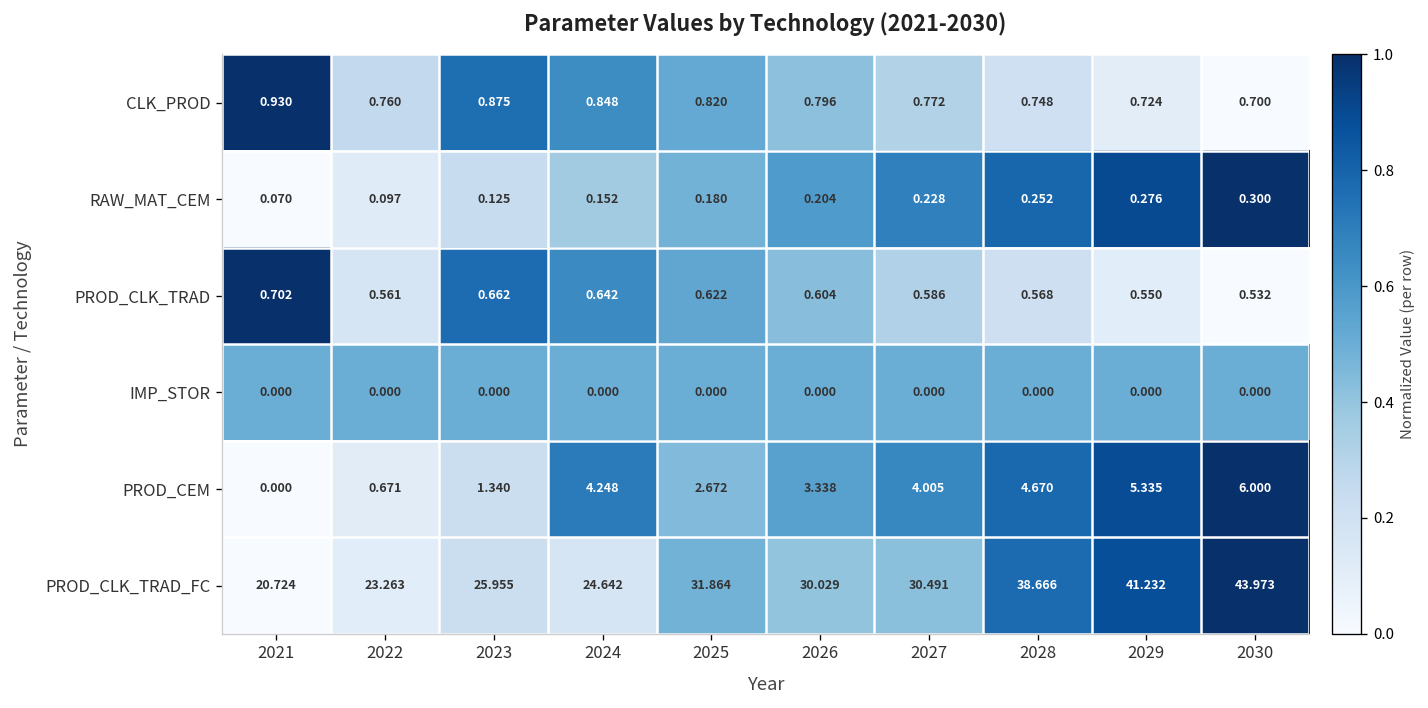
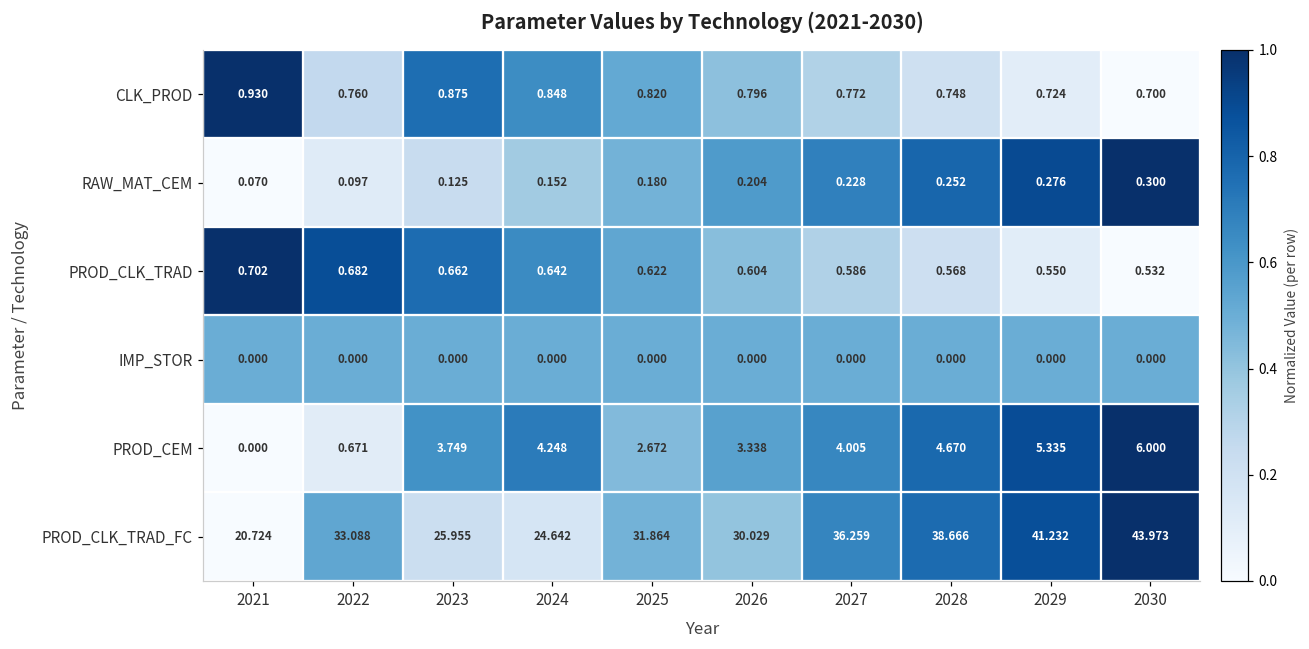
  {
    "CLK_PROD": {
      "2021": 0.930,
      "2022": 0.760,
      "2023": 0.875,
      "2024": 0.848,
      "2025": 0.820,
      "2026": 0.796,
      "2027": 0.772,
      "2028": 0.748,
      "2029": 0.724,
      "2030": 0.700
    },
    "RAW_MAT_CEM": {
      "2021": 0.070,
      "2022": 0.097,
      "2023": 0.125,
      "2024": 0.152,
      "2025": 0.180,
      "2026": 0.204,
      "2027": 0.228,
      "2028": 0.252,
      "2029": 0.276,
      "2030": 0.300
    },
    "PROD_CLK_TRAD": {
      "2021": 0.702,
-     "2022": 0.561,
+     "2022": 0.682,
      "2023": 0.662,
      "2024": 0.642,
      "2025": 0.622,
      "2026": 0.604,
      "2027": 0.586,
      "2028": 0.568,
      "2029": 0.550,
      "2030": 0.532
    },
    "IMP_STOR": {
      "2021": 0.000,
      "2022": 0.000,
      "2023": 0.000,
      "2024": 0.000,
      "2025": 0.000,
      "2026": 0.000,
      "2027": 0.000,
      "2028": 0.000,
      "2029": 0.000,
      "2030": 0.000
    },
    "PROD_CEM": {
      "2021": 0.000,
      "2022": 0.671,
-     "2023": 1.340,
+     "2023": 3.749,
      "2024": 4.248,
      "2025": 2.672,
      "2026": 3.338,
      "2027": 4.005,
      "2028": 4.670,
      "2029": 5.335,
      "2030": 6.000
    },
    "PROD_CLK_TRAD_FC": {
      "2021": 20.724,
-     "2022": 23.263,
+     "2022": 33.088,
      "2023": 25.955,
      "2024": 24.642,
      "2025": 31.864,
      "2026": 30.029,
-     "2027": 30.491,
+     "2027": 36.259,
      "2028": 38.666,
      "2029": 41.232,
      "2030": 43.973
    }
  }
